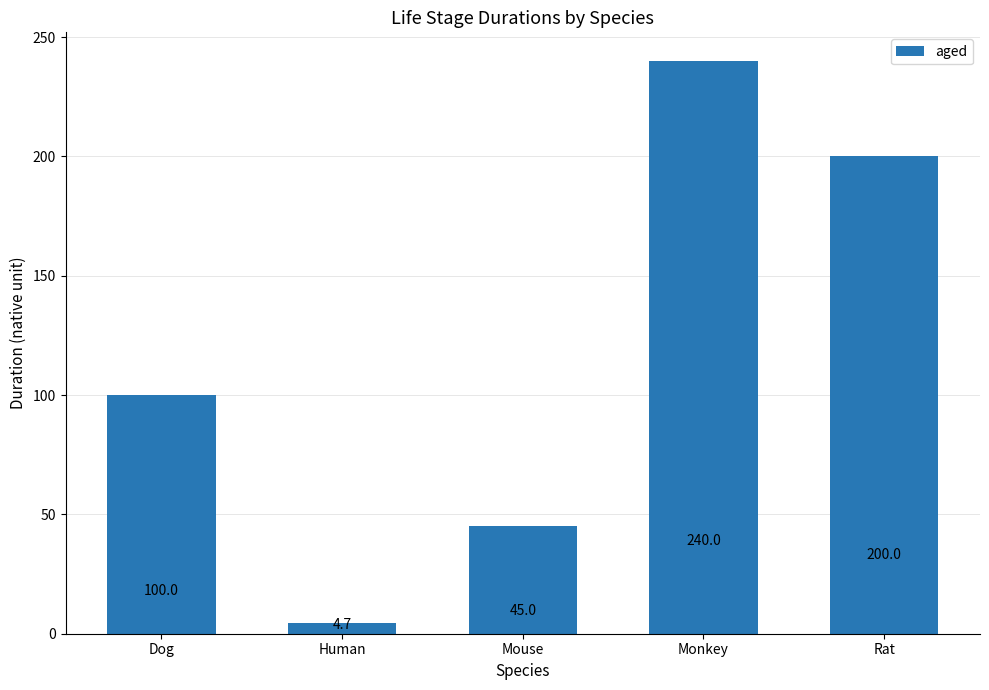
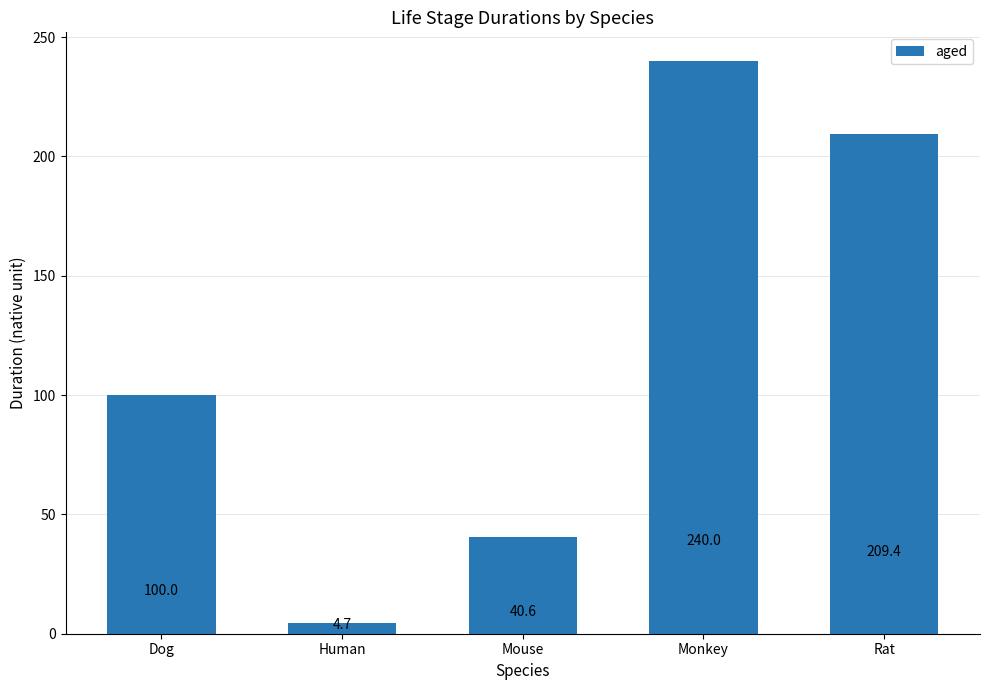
  {
    "Dog": 100.0,
    "Human": 4.7,
-   "Mouse": 45.0,
+   "Mouse": 40.6,
    "Monkey": 240.0,
-   "Rat": 200.0
+   "Rat": 209.4
  }
